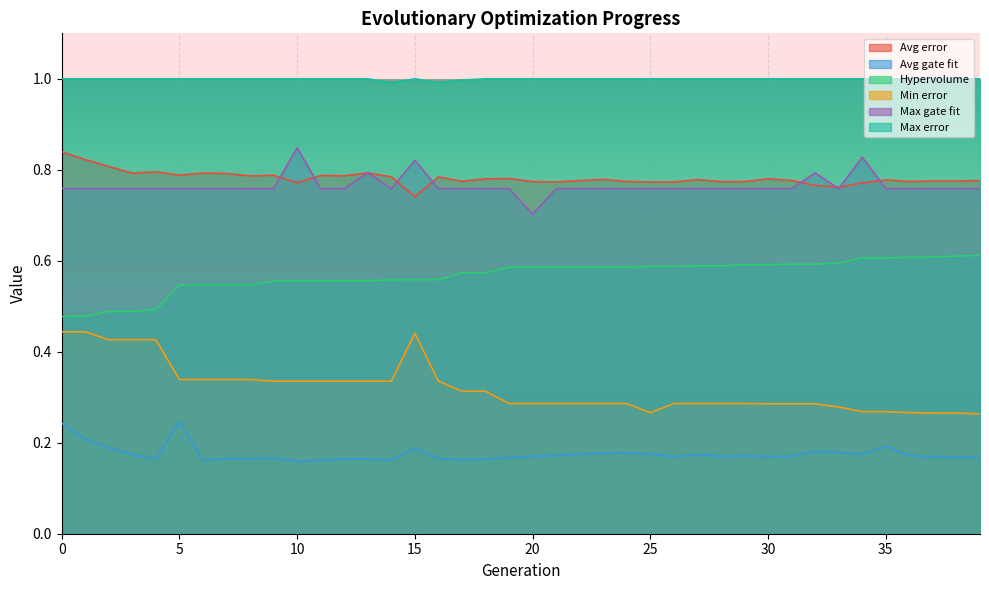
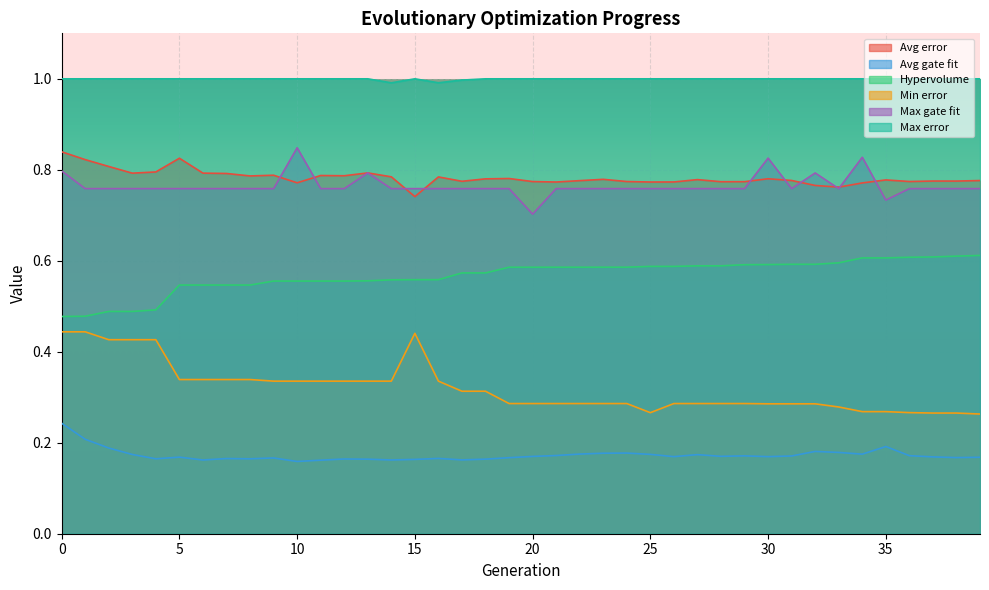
  {
    "Avg error": {
      "0": 0.84,
-     "5": 0.79,
+     "5": 0.83,
      "10": 0.77,
      "15": 0.74,
      "20": 0.77,
      "25": 0.77,
      "30": 0.78,
      "35": 0.78
    },
    "Avg gate fit": {
      "0": 0.24,
-     "5": 0.25,
+     "5": 0.17,
      "10": 0.16,
-     "15": 0.19,
+     "15": 0.16,
      "20": 0.17,
      "25": 0.17,
      "30": 0.17,
      "35": 0.19
    },
    "Min error": {
      "0": 0.44,
      "5": 0.34,
      "10": 0.34,
      "15": 0.44,
      "20": 0.29,
      "25": 0.27,
      "30": 0.29,
      "35": 0.27
    },
    "Max gate fit": {
-     "0": 0.76,
+     "0": 0.80,
      "5": 0.76,
      "10": 0.85,
-     "15": 0.82,
+     "15": 0.76,
      "20": 0.70,
      "25": 0.76,
-     "30": 0.76,
-     "35": 0.76
+     "30": 0.83,
+     "35": 0.73
    }
  }
